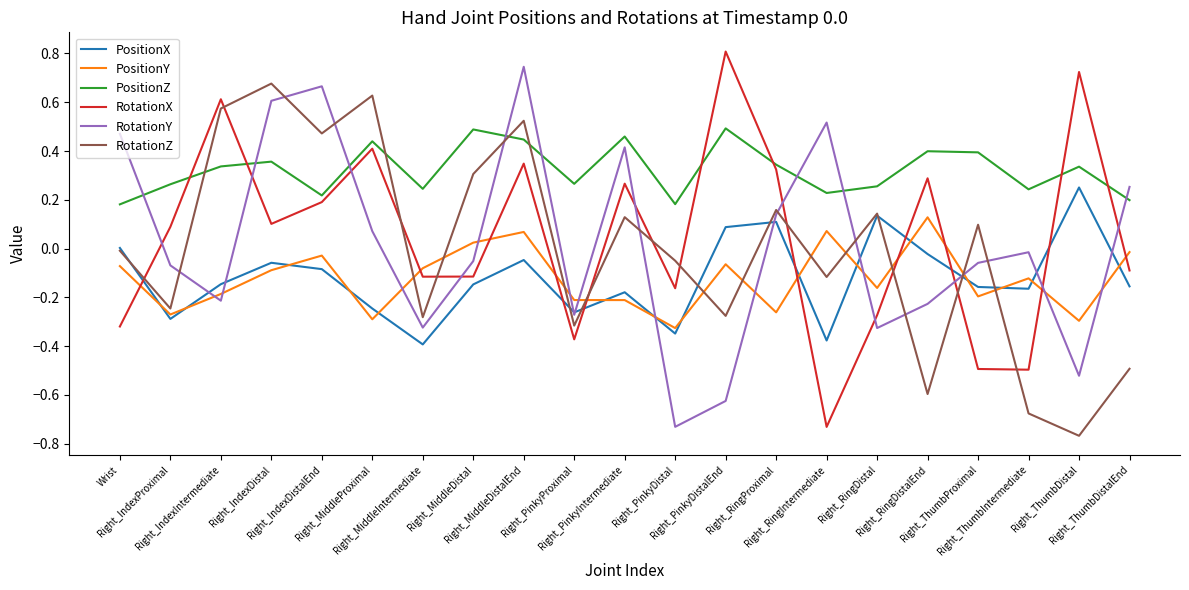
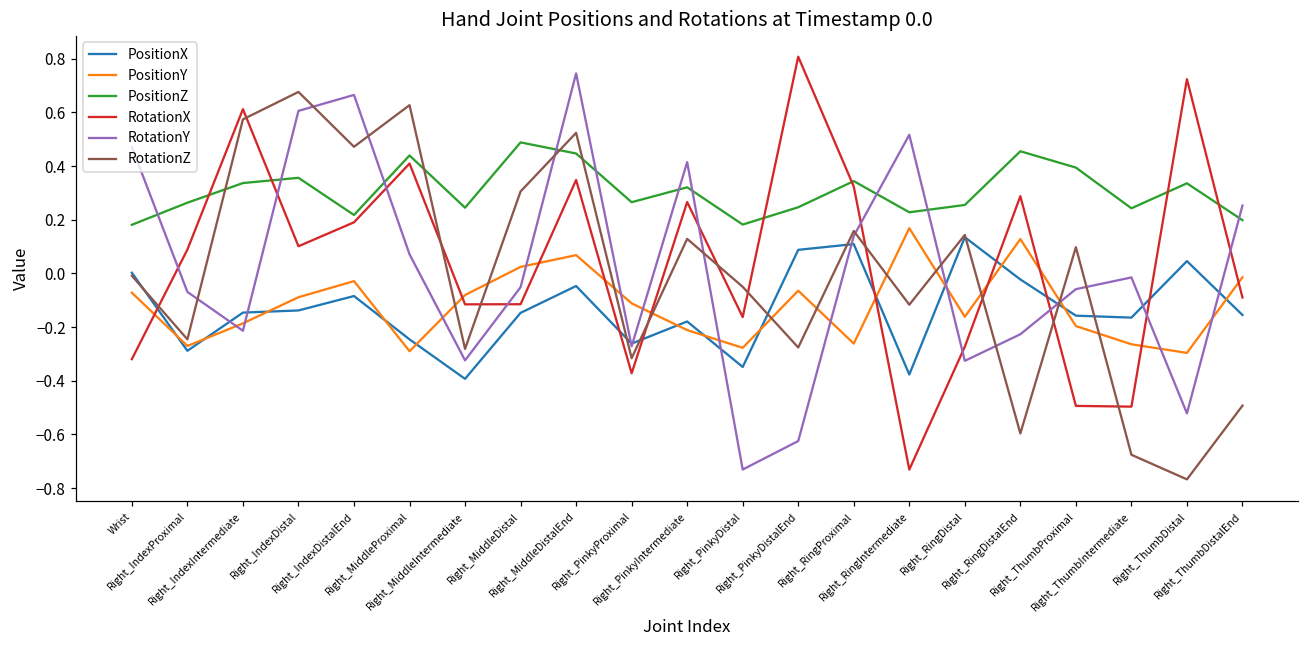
  {
    "PositionX": {
      "Wrist": 0.00,
      "Right_IndexProximal": -0.29,
      "Right_IndexIntermediate": -0.15,
-     "Right_IndexDistal": -0.06,
+     "Right_IndexDistal": -0.14,
      "Right_IndexDistalEnd": -0.08,
      "Right_MiddleProximal": -0.25,
      "Right_MiddleIntermediate": -0.39,
      "Right_MiddleDistal": -0.15,
      "Right_MiddleDistalEnd": -0.05,
      "Right_PinkyIntermediate": -0.18,
      "Right_PinkyDistal": -0.35,
      "Right_PinkyDistalEnd": 0.09,
      "Right_RingProximal": 0.11,
      "Right_RingIntermediate": -0.38,
      "Right_RingDistalEnd": -0.02,
      "Right_ThumbProximal": -0.16,
      "Right_ThumbIntermediate": -0.16,
-     "Right_ThumbDistal": 0.25,
+     "Right_ThumbDistal": 0.05,
      "Right_ThumbDistalEnd": -0.15
    },
    "PositionY": {
      "Wrist": -0.07,
      "Right_IndexProximal": -0.27,
      "Right_IndexIntermediate": -0.19,
      "Right_IndexDistal": -0.09,
      "Right_IndexDistalEnd": -0.03,
      "Right_MiddleProximal": -0.29,
      "Right_MiddleIntermediate": -0.08,
      "Right_MiddleDistal": 0.02,
      "Right_MiddleDistalEnd": 0.07,
-     "Right_PinkyProximal": -0.21,
+     "Right_PinkyProximal": -0.11,
      "Right_PinkyIntermediate": -0.21,
-     "Right_PinkyDistal": -0.33,
+     "Right_PinkyDistal": -0.28,
      "Right_PinkyDistalEnd": -0.06,
      "Right_RingProximal": -0.26,
-     "Right_RingIntermediate": 0.07,
+     "Right_RingIntermediate": 0.17,
      "Right_RingDistal": -0.16,
      "Right_RingDistalEnd": 0.13,
      "Right_ThumbProximal": -0.20,
-     "Right_ThumbIntermediate": -0.12,
+     "Right_ThumbIntermediate": -0.26,
      "Right_ThumbDistal": -0.30,
      "Right_ThumbDistalEnd": -0.01
    },
    "PositionZ": {
      "Wrist": 0.18,
      "Right_IndexProximal": 0.26,
      "Right_IndexIntermediate": 0.34,
      "Right_IndexDistal": 0.36,
      "Right_IndexDistalEnd": 0.22,
      "Right_MiddleProximal": 0.44,
      "Right_MiddleIntermediate": 0.25,
      "Right_MiddleDistal": 0.49,
      "Right_MiddleDistalEnd": 0.45,
      "Right_PinkyProximal": 0.27,
-     "Right_PinkyIntermediate": 0.46,
+     "Right_PinkyIntermediate": 0.32,
      "Right_PinkyDistal": 0.18,
-     "Right_PinkyDistalEnd": 0.49,
+     "Right_PinkyDistalEnd": 0.25,
      "Right_RingProximal": 0.34,
      "Right_RingIntermediate": 0.23,
      "Right_RingDistal": 0.26,
-     "Right_RingDistalEnd": 0.40,
+     "Right_RingDistalEnd": 0.46,
      "Right_ThumbProximal": 0.39,
      "Right_ThumbIntermediate": 0.24,
      "Right_ThumbDistal": 0.34,
      "Right_ThumbDistalEnd": 0.20
    },
    "RotationX": {
      "Wrist": -0.32,
      "Right_IndexProximal": 0.09,
      "Right_IndexIntermediate": 0.61,
      "Right_IndexDistal": 0.10,
      "Right_IndexDistalEnd": 0.19,
      "Right_MiddleProximal": 0.41,
      "Right_MiddleIntermediate": -0.12,
      "Right_MiddleDistal": -0.11,
      "Right_MiddleDistalEnd": 0.35,
      "Right_PinkyProximal": -0.37,
      "Right_PinkyIntermediate": 0.27,
      "Right_PinkyDistal": -0.16,
      "Right_PinkyDistalEnd": 0.81,
      "Right_RingProximal": 0.32,
      "Right_RingIntermediate": -0.73,
      "Right_RingDistal": -0.27,
      "Right_RingDistalEnd": 0.29,
      "Right_ThumbProximal": -0.49,
      "Right_ThumbIntermediate": -0.50,
      "Right_ThumbDistal": 0.72,
      "Right_ThumbDistalEnd": -0.09
    },
    "RotationY": {
      "Right_IndexProximal": -0.07,
      "Right_IndexIntermediate": -0.21,
      "Right_IndexDistal": 0.61,
      "Right_IndexDistalEnd": 0.67,
      "Right_MiddleProximal": 0.07,
      "Right_MiddleIntermediate": -0.32,
      "Right_MiddleDistal": -0.05,
      "Right_MiddleDistalEnd": 0.75,
      "Right_PinkyIntermediate": 0.42,
      "Right_PinkyDistal": -0.73,
      "Right_PinkyDistalEnd": -0.62,
      "Right_RingProximal": 0.14,
      "Right_RingIntermediate": 0.52,
      "Right_RingDistal": -0.33,
      "Right_RingDistalEnd": -0.23,
      "Right_ThumbProximal": -0.06,
      "Right_ThumbIntermediate": -0.01,
      "Right_ThumbDistal": -0.52,
      "Right_ThumbDistalEnd": 0.25
    },
    "RotationZ": {
      "Wrist": -0.01,
      "Right_IndexProximal": -0.25,
      "Right_IndexIntermediate": 0.57,
      "Right_IndexDistal": 0.68,
      "Right_IndexDistalEnd": 0.47,
      "Right_MiddleProximal": 0.63,
      "Right_MiddleIntermediate": -0.28,
      "Right_MiddleDistal": 0.31,
      "Right_MiddleDistalEnd": 0.52,
      "Right_PinkyProximal": -0.32,
      "Right_PinkyIntermediate": 0.13,
      "Right_PinkyDistal": -0.05,
      "Right_PinkyDistalEnd": -0.28,
      "Right_RingProximal": 0.16,
      "Right_RingIntermediate": -0.12,
      "Right_RingDistalEnd": -0.60,
      "Right_ThumbProximal": 0.10,
      "Right_ThumbIntermediate": -0.68,
      "Right_ThumbDistal": -0.77,
      "Right_ThumbDistalEnd": -0.49
    }
  }
